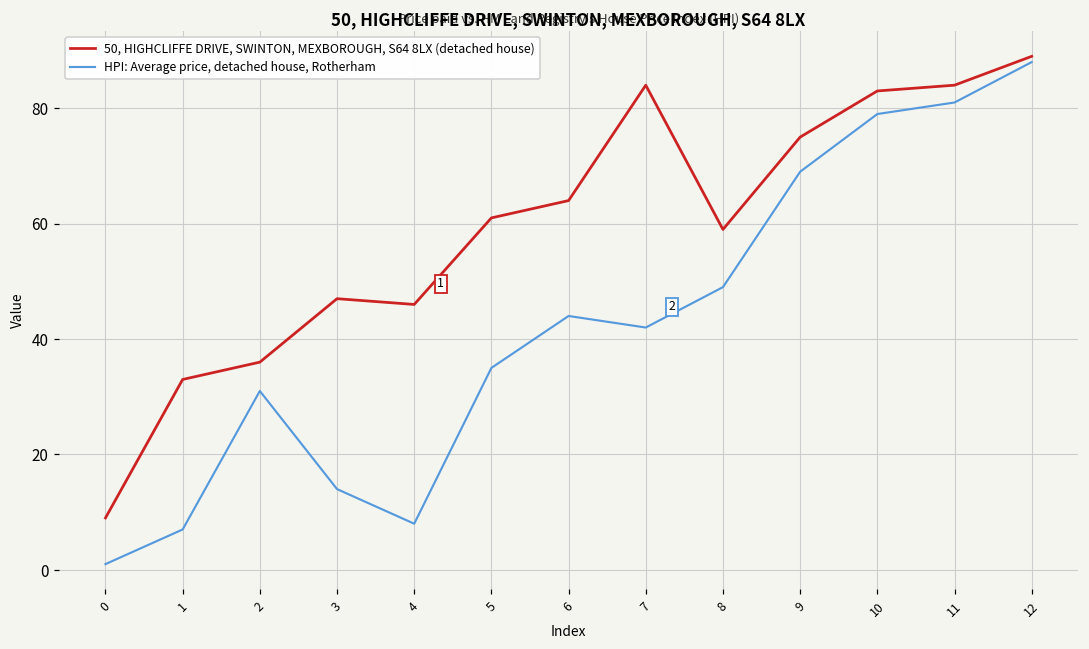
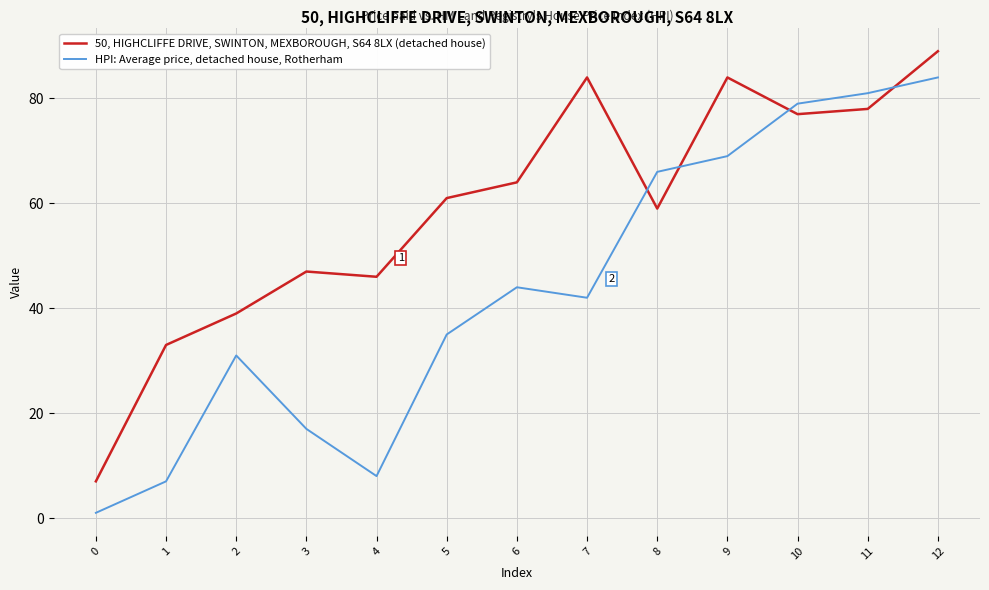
  {
    "50, HIGHCLIFFE DRIVE, SWINTON, MEXBOROUGH, S64 8LX (detached house)": {
-     "0": 9,
+     "0": 7,
      "1": 33,
-     "2": 36,
+     "2": 39,
      "3": 47,
      "4": 46,
      "5": 61,
      "6": 64,
      "7": 84,
      "8": 59,
-     "9": 75,
-     "10": 83,
-     "11": 84,
+     "9": 84,
+     "10": 77,
+     "11": 78,
      "12": 89
    },
    "HPI: Average price, detached house, Rotherham": {
      "0": 1,
      "1": 7,
      "2": 31,
-     "3": 14,
+     "3": 17,
      "4": 8,
      "5": 35,
      "6": 44,
      "7": 42,
-     "8": 49,
+     "8": 66,
      "9": 69,
      "10": 79,
      "11": 81,
-     "12": 88
+     "12": 84
    }
  }
